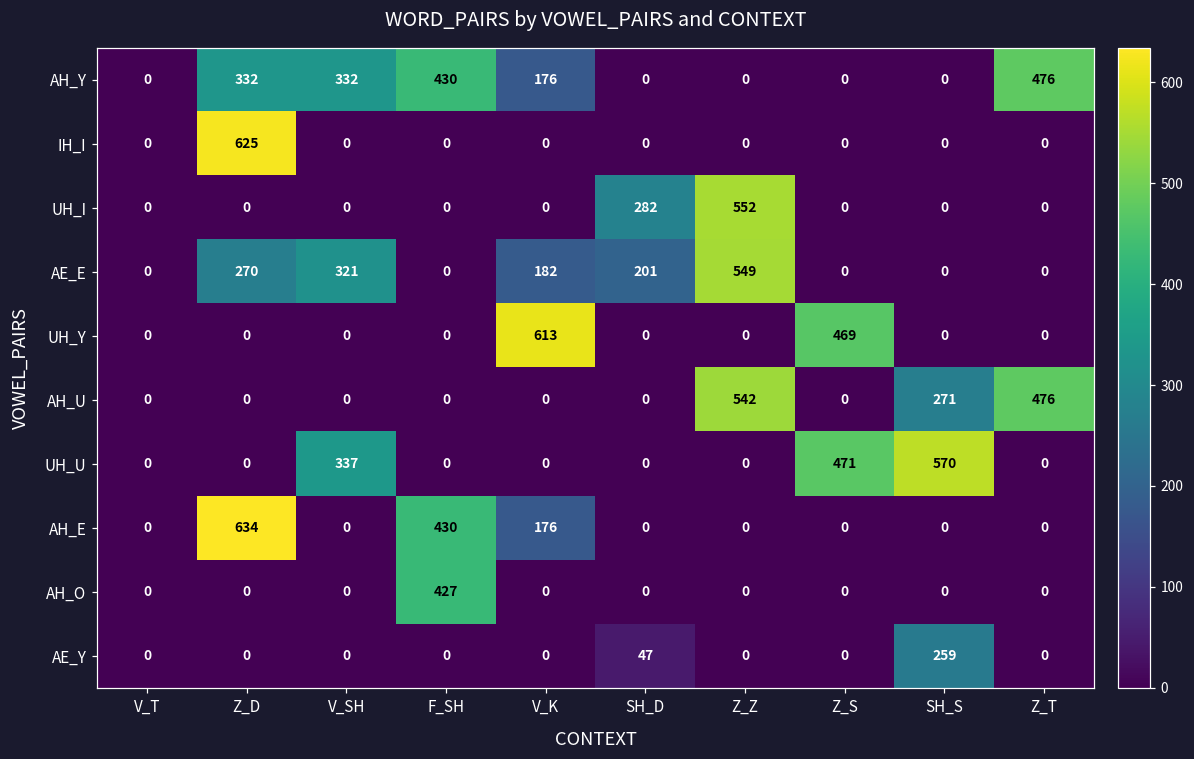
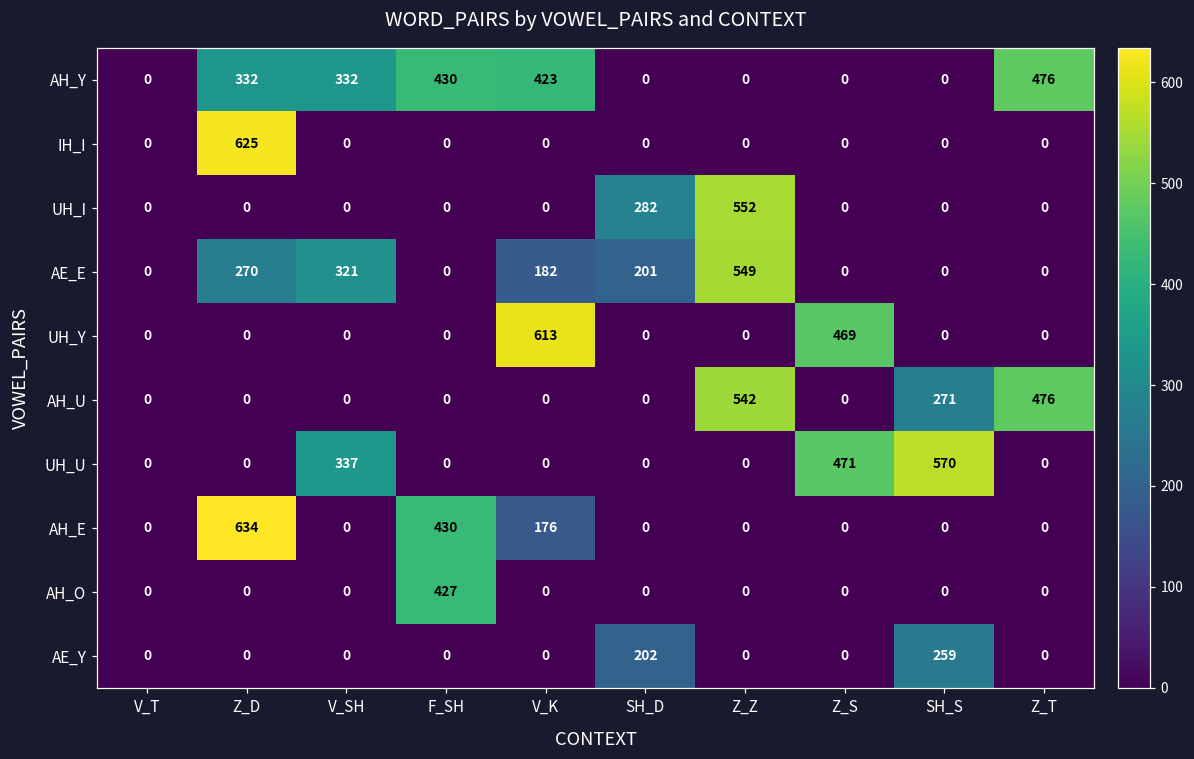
  {
    "AH_Y": {
      "V_T": 0,
      "Z_D": 332,
      "V_SH": 332,
      "F_SH": 430,
-     "V_K": 176,
+     "V_K": 423,
      "SH_D": 0,
      "Z_Z": 0,
      "Z_S": 0,
      "SH_S": 0,
      "Z_T": 476
    },
    "IH_I": {
      "V_T": 0,
      "Z_D": 625,
      "V_SH": 0,
      "F_SH": 0,
      "V_K": 0,
      "SH_D": 0,
      "Z_Z": 0,
      "Z_S": 0,
      "SH_S": 0,
      "Z_T": 0
    },
    "UH_I": {
      "V_T": 0,
      "Z_D": 0,
      "V_SH": 0,
      "F_SH": 0,
      "V_K": 0,
      "SH_D": 282,
      "Z_Z": 552,
      "Z_S": 0,
      "SH_S": 0,
      "Z_T": 0
    },
    "AE_E": {
      "V_T": 0,
      "Z_D": 270,
      "V_SH": 321,
      "F_SH": 0,
      "V_K": 182,
      "SH_D": 201,
      "Z_Z": 549,
      "Z_S": 0,
      "SH_S": 0,
      "Z_T": 0
    },
    "UH_Y": {
      "V_T": 0,
      "Z_D": 0,
      "V_SH": 0,
      "F_SH": 0,
      "V_K": 613,
      "SH_D": 0,
      "Z_Z": 0,
      "Z_S": 469,
      "SH_S": 0,
      "Z_T": 0
    },
    "AH_U": {
      "V_T": 0,
      "Z_D": 0,
      "V_SH": 0,
      "F_SH": 0,
      "V_K": 0,
      "SH_D": 0,
      "Z_Z": 542,
      "Z_S": 0,
      "SH_S": 271,
      "Z_T": 476
    },
    "UH_U": {
      "V_T": 0,
      "Z_D": 0,
      "V_SH": 337,
      "F_SH": 0,
      "V_K": 0,
      "SH_D": 0,
      "Z_Z": 0,
      "Z_S": 471,
      "SH_S": 570,
      "Z_T": 0
    },
    "AH_E": {
      "V_T": 0,
      "Z_D": 634,
      "V_SH": 0,
      "F_SH": 430,
      "V_K": 176,
      "SH_D": 0,
      "Z_Z": 0,
      "Z_S": 0,
      "SH_S": 0,
      "Z_T": 0
    },
    "AH_O": {
      "V_T": 0,
      "Z_D": 0,
      "V_SH": 0,
      "F_SH": 427,
      "V_K": 0,
      "SH_D": 0,
      "Z_Z": 0,
      "Z_S": 0,
      "SH_S": 0,
      "Z_T": 0
    },
    "AE_Y": {
      "V_T": 0,
      "Z_D": 0,
      "V_SH": 0,
      "F_SH": 0,
      "V_K": 0,
-     "SH_D": 47,
+     "SH_D": 202,
      "Z_Z": 0,
      "Z_S": 0,
      "SH_S": 259,
      "Z_T": 0
    }
  }
